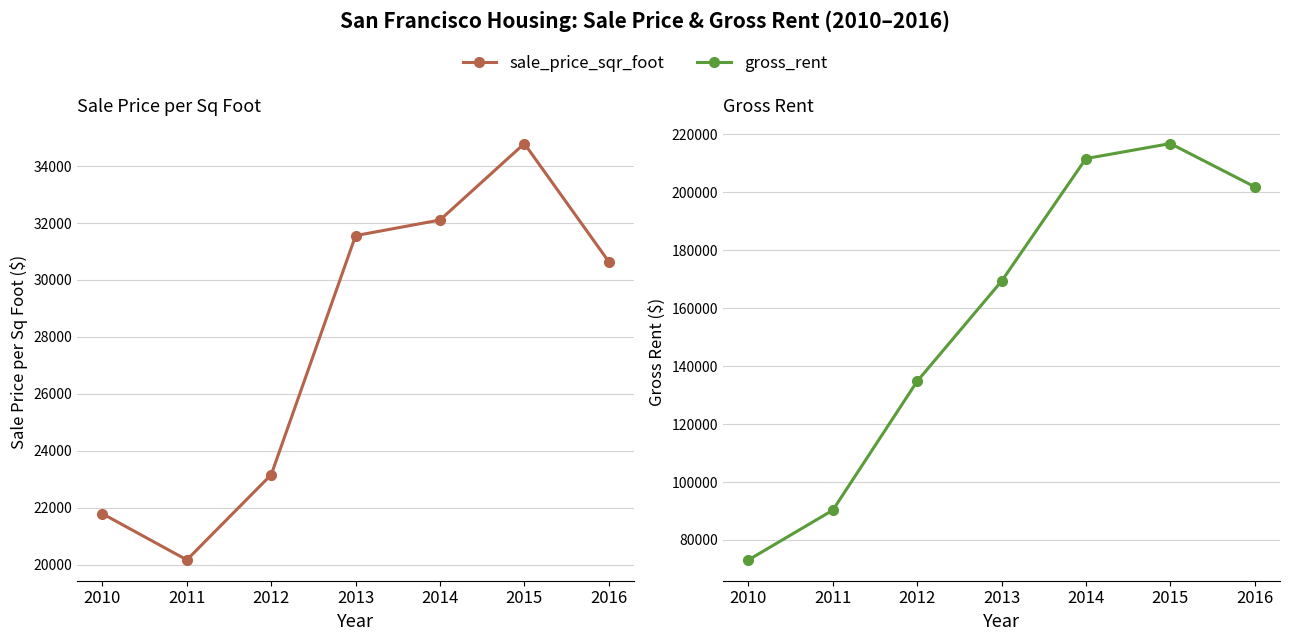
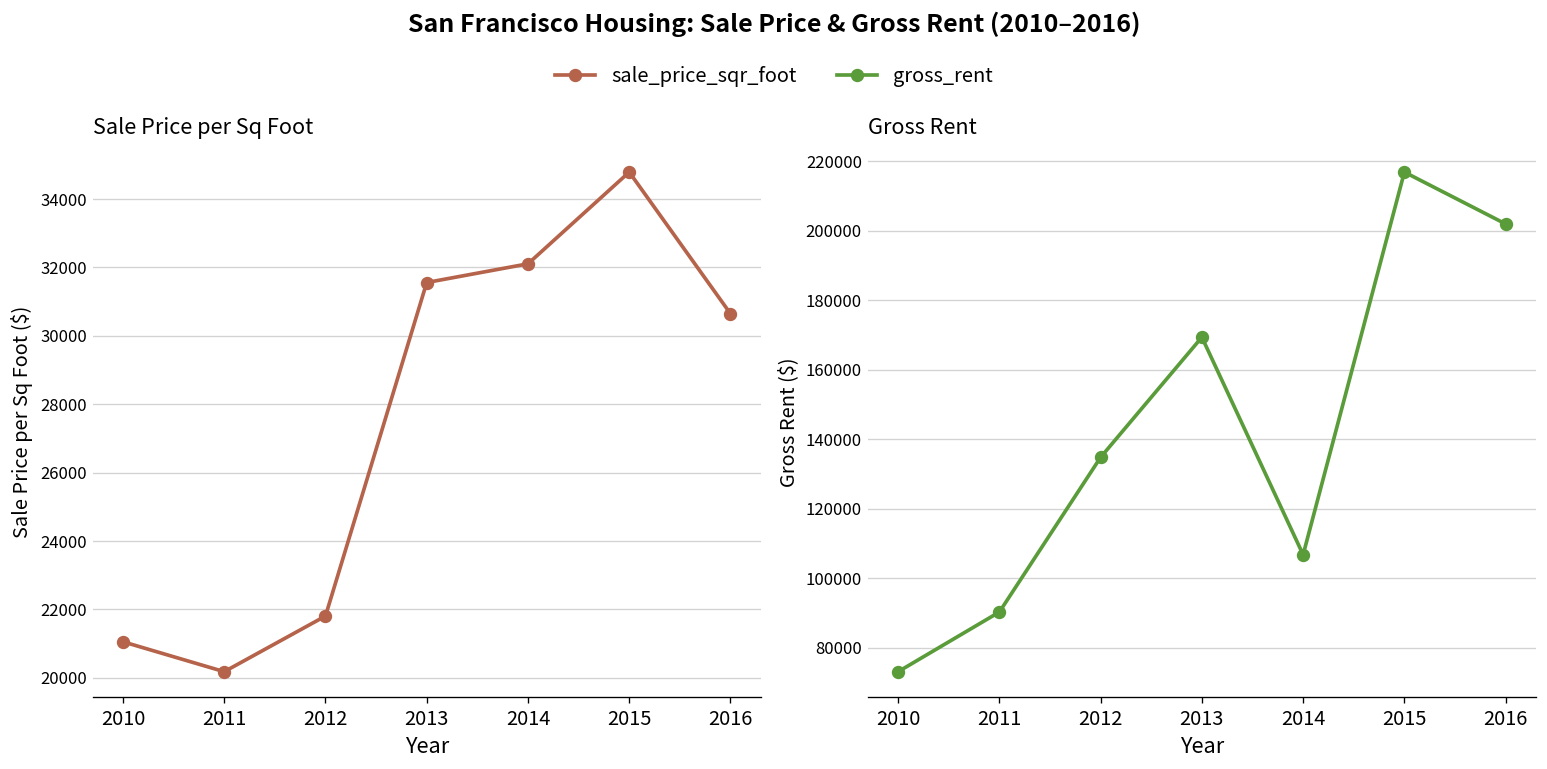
  {
    "Sale Price per Sq Foot": {
-     "2010": 21800,
+     "2010": 21000,
      "2011": 20200,
-     "2012": 23200,
+     "2012": 21800,
      "2013": 31600,
      "2014": 32100,
      "2015": 34800,
      "2016": 30600
    },
    "Gross Rent": {
      "2010": 73000,
      "2011": 90000,
      "2012": 135000,
      "2013": 169000,
-     "2014": 212000,
+     "2014": 107000,
      "2015": 217000,
      "2016": 202000
    }
  }
